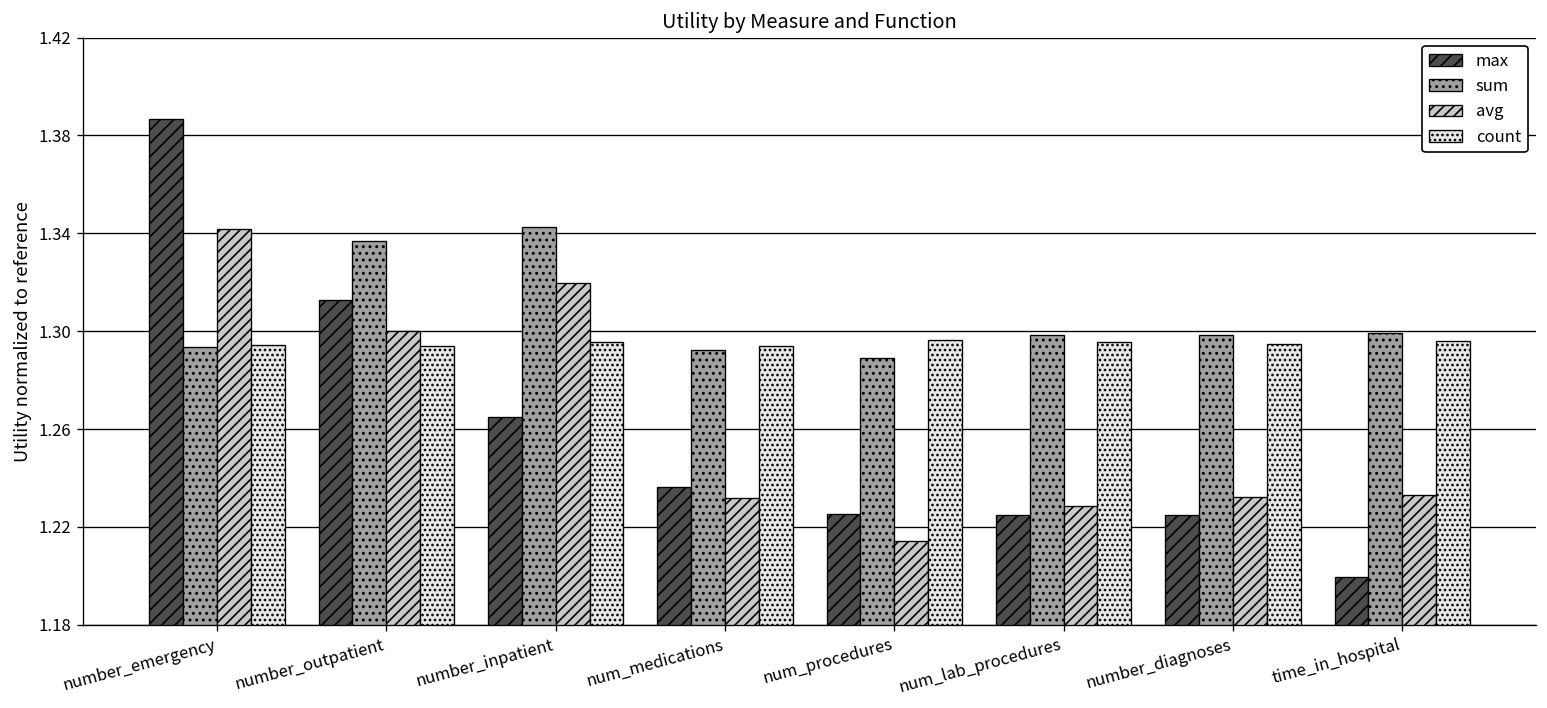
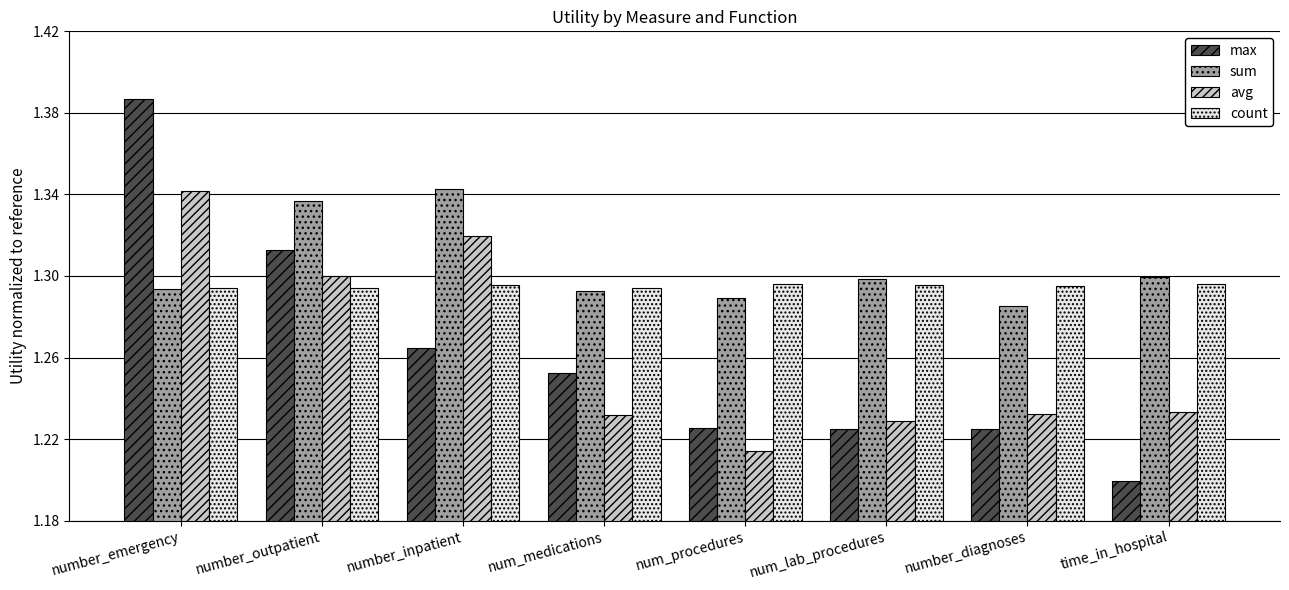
  {
    "max": {
      "number_emergency": 1.387,
      "number_outpatient": 1.313,
      "number_inpatient": 1.265,
-     "num_medications": 1.236,
+     "num_medications": 1.252,
      "num_procedures": 1.225,
      "num_lab_procedures": 1.225,
      "number_diagnoses": 1.225,
      "time_in_hospital": 1.199
    },
    "sum": {
      "number_emergency": 1.294,
      "number_outpatient": 1.337,
      "number_inpatient": 1.343,
      "num_medications": 1.293,
      "num_procedures": 1.289,
      "num_lab_procedures": 1.298,
-     "number_diagnoses": 1.299,
+     "number_diagnoses": 1.285,
      "time_in_hospital": 1.299
    }
  }
